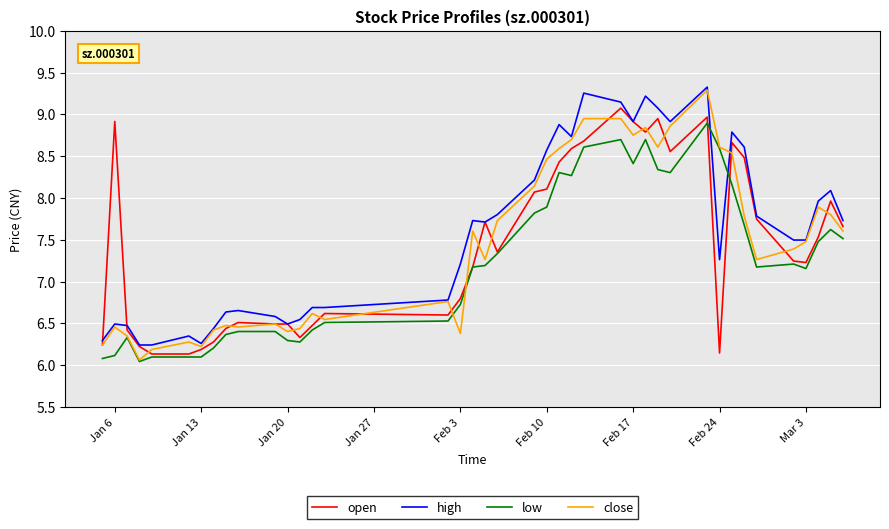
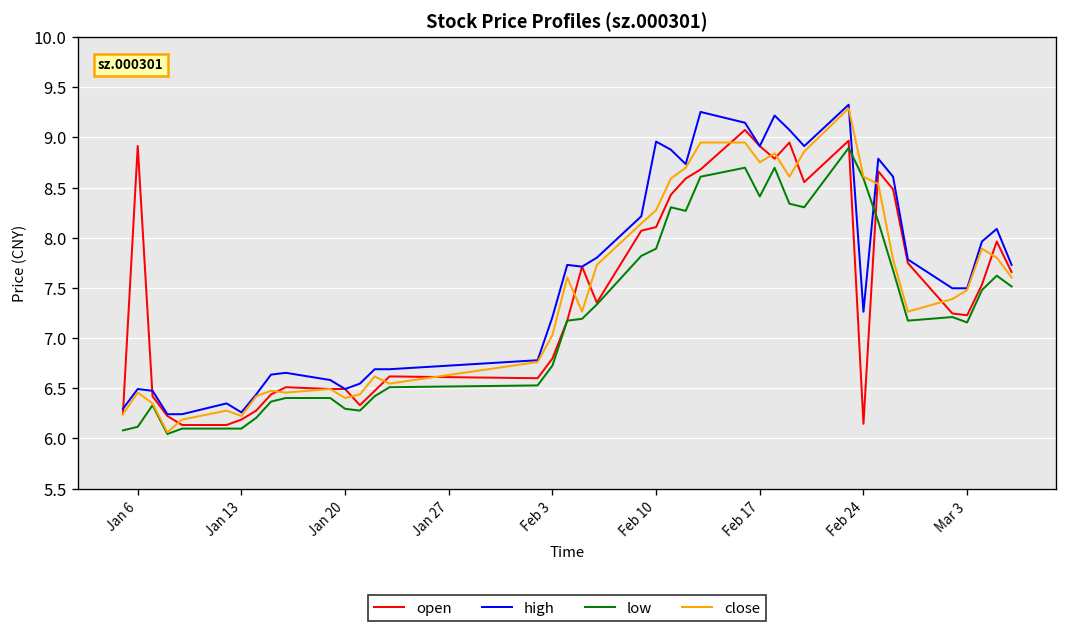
  {
    "open": {
      "Jan 6": 8.9,
      "Jan 13": 6.2,
      "Feb 3": 6.8,
      "Feb 10": 8.1,
      "Feb 24": 6.1,
      "Mar 3": 7.2
    },
    "high": {
      "Jan 6": 6.5,
      "Jan 13": 6.3,
      "Feb 3": 7.2,
-     "Feb 10": 8.6,
+     "Feb 10": 9.0,
      "Feb 24": 7.3
    },
    "low": {
      "Jan 6": 6.1,
      "Jan 13": 6.1,
      "Jan 20": 6.3,
      "Feb 3": 6.7,
      "Feb 10": 7.9,
      "Feb 17": 8.4,
      "Mar 3": 7.2
    },
    "close": {
      "Jan 6": 6.5,
      "Jan 13": 6.2,
      "Jan 20": 6.4,
-     "Feb 3": 6.4,
-     "Feb 10": 8.5,
+     "Feb 3": 7.0,
+     "Feb 10": 8.3,
      "Feb 17": 8.8
    }
  }
